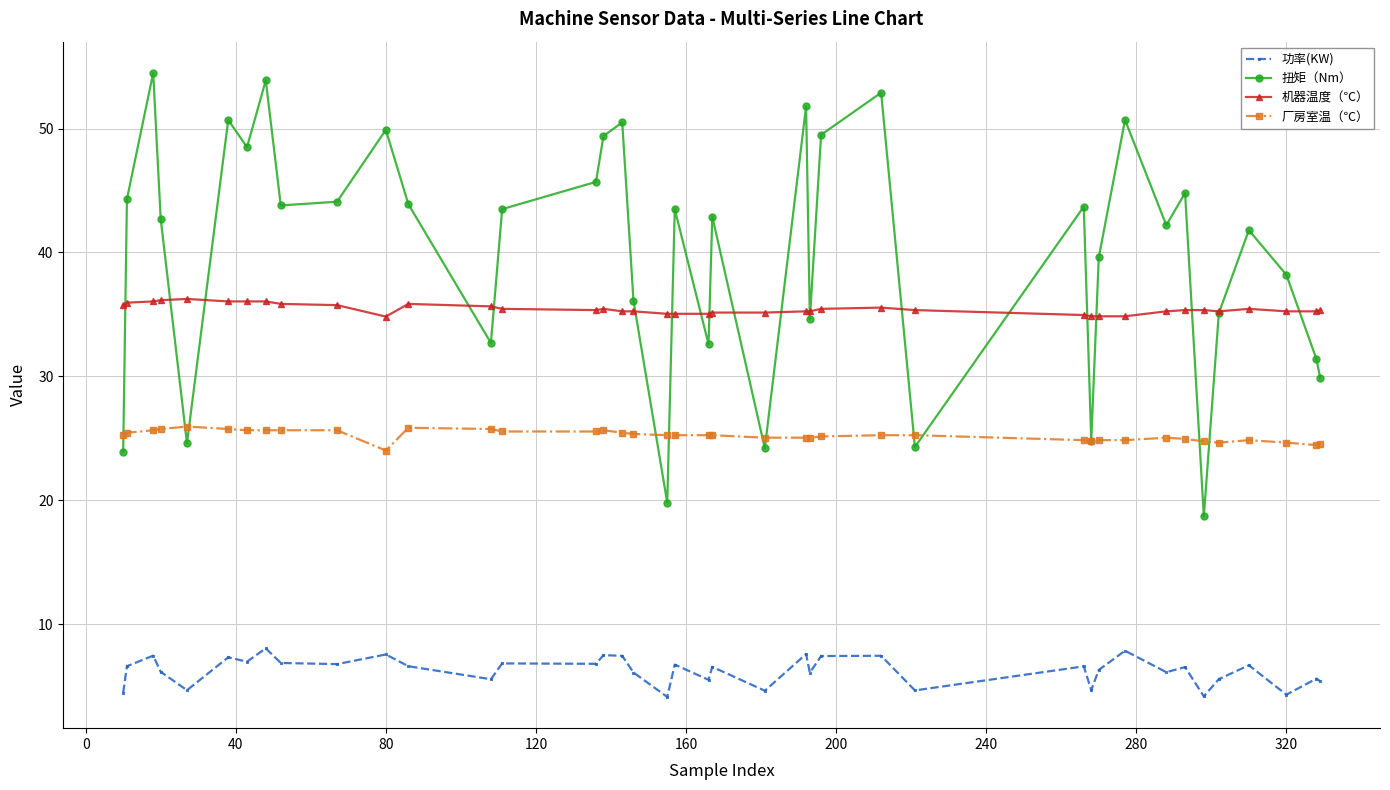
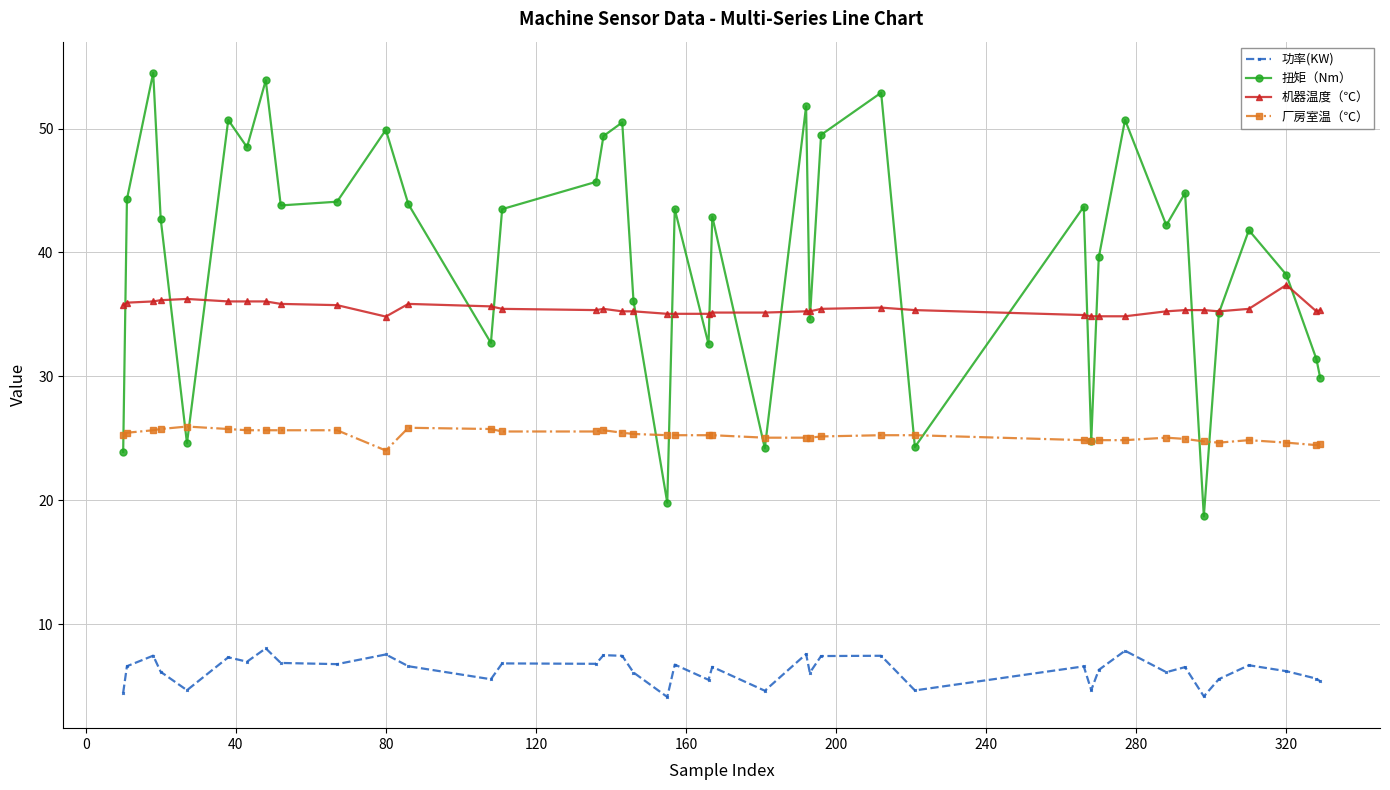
  {
    "功率(KW)": {
      "80": 7.6,
-     "320": 4.3
+     "320": 6.2
    },
    "扭矩（Nm）": {
      "80": 49.9,
      "320": 38.2
    },
    "机器温度（℃）": {
      "80": 34.8,
-     "320": 35.3
+     "320": 37.4
    },
    "厂房室温（℃）": {
      "80": 24.0,
      "320": 24.7
    }
  }
